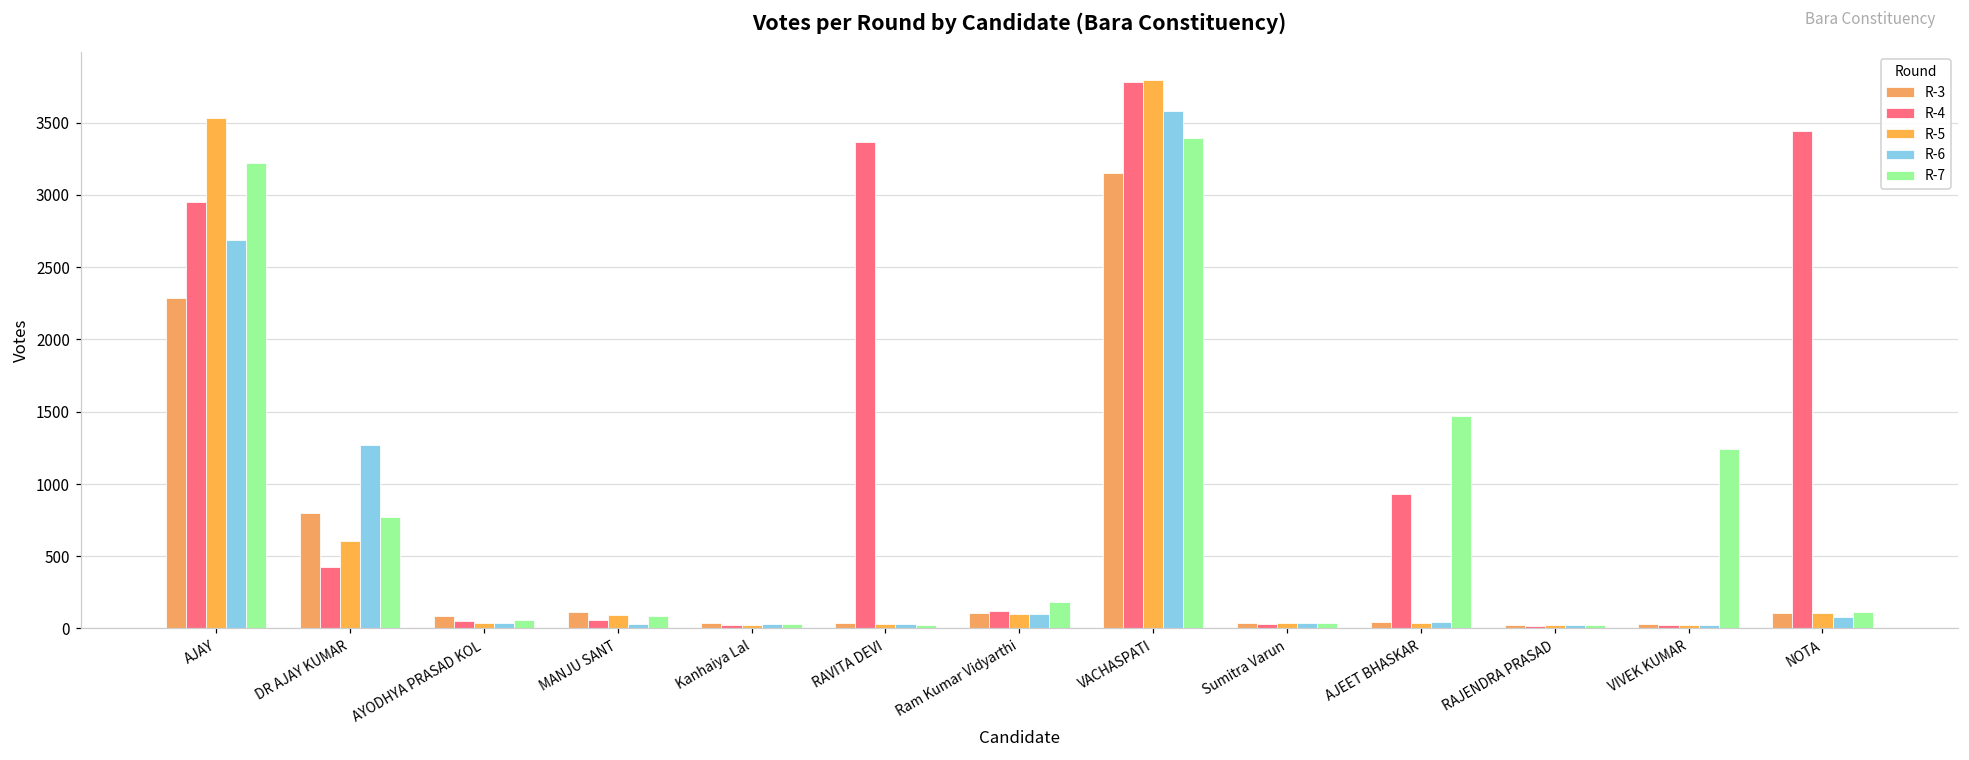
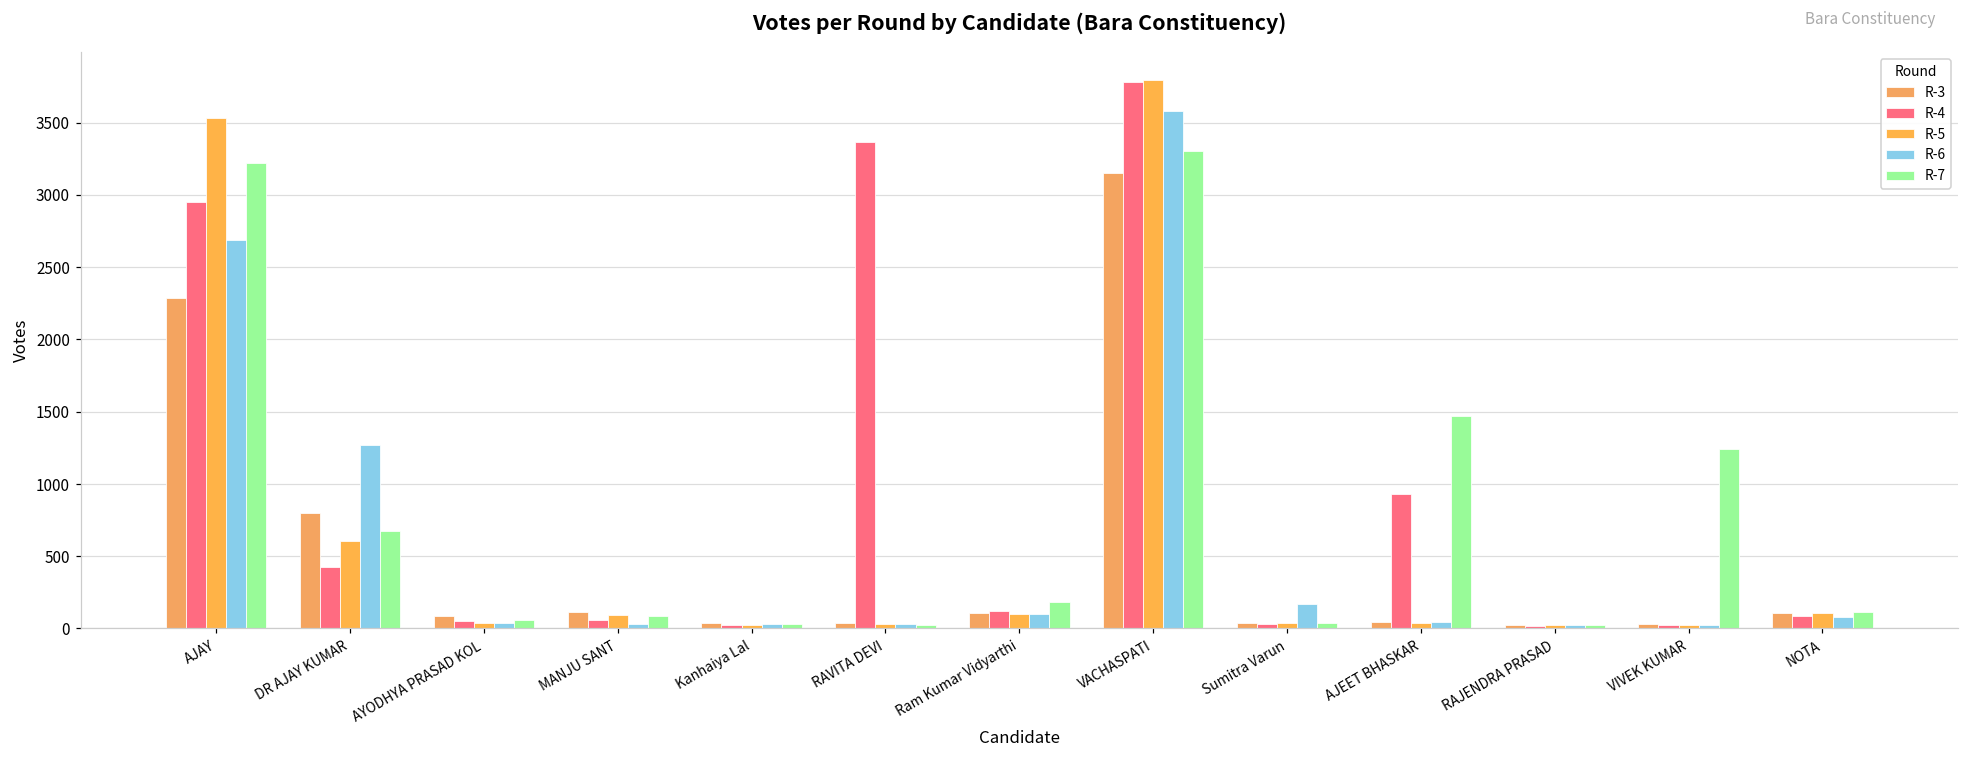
  {
    "R-4": {
      "AJAY": 2950,
      "DR AJAY KUMAR": 430,
      "AYODHYA PRASAD KOL": 50,
      "MANJU SANT": 60,
      "Kanhaiya Lal": 30,
      "RAVITA DEVI": 3360,
      "Ram Kumar Vidyarthi": 120,
      "VACHASPATI": 3780,
      "Sumitra Varun": 30,
      "AJEET BHASKAR": 930,
      "VIVEK KUMAR": 20,
-     "NOTA": 3440
+     "NOTA": 90
    },
    "R-6": {
      "AJAY": 2690,
      "DR AJAY KUMAR": 1270,
      "AYODHYA PRASAD KOL": 40,
      "MANJU SANT": 30,
      "Kanhaiya Lal": 30,
      "RAVITA DEVI": 30,
      "Ram Kumar Vidyarthi": 100,
      "VACHASPATI": 3580,
-     "Sumitra Varun": 40,
+     "Sumitra Varun": 170,
      "AJEET BHASKAR": 50,
      "RAJENDRA PRASAD": 20,
      "VIVEK KUMAR": 30,
      "NOTA": 80
    },
    "R-7": {
      "AJAY": 3220,
-     "DR AJAY KUMAR": 770,
+     "DR AJAY KUMAR": 670,
      "AYODHYA PRASAD KOL": 60,
      "MANJU SANT": 90,
      "Kanhaiya Lal": 30,
      "RAVITA DEVI": 30,
      "Ram Kumar Vidyarthi": 180,
-     "VACHASPATI": 3390,
+     "VACHASPATI": 3300,
      "Sumitra Varun": 40,
      "AJEET BHASKAR": 1470,
      "RAJENDRA PRASAD": 30,
      "VIVEK KUMAR": 1240,
      "NOTA": 120
    }
  }
